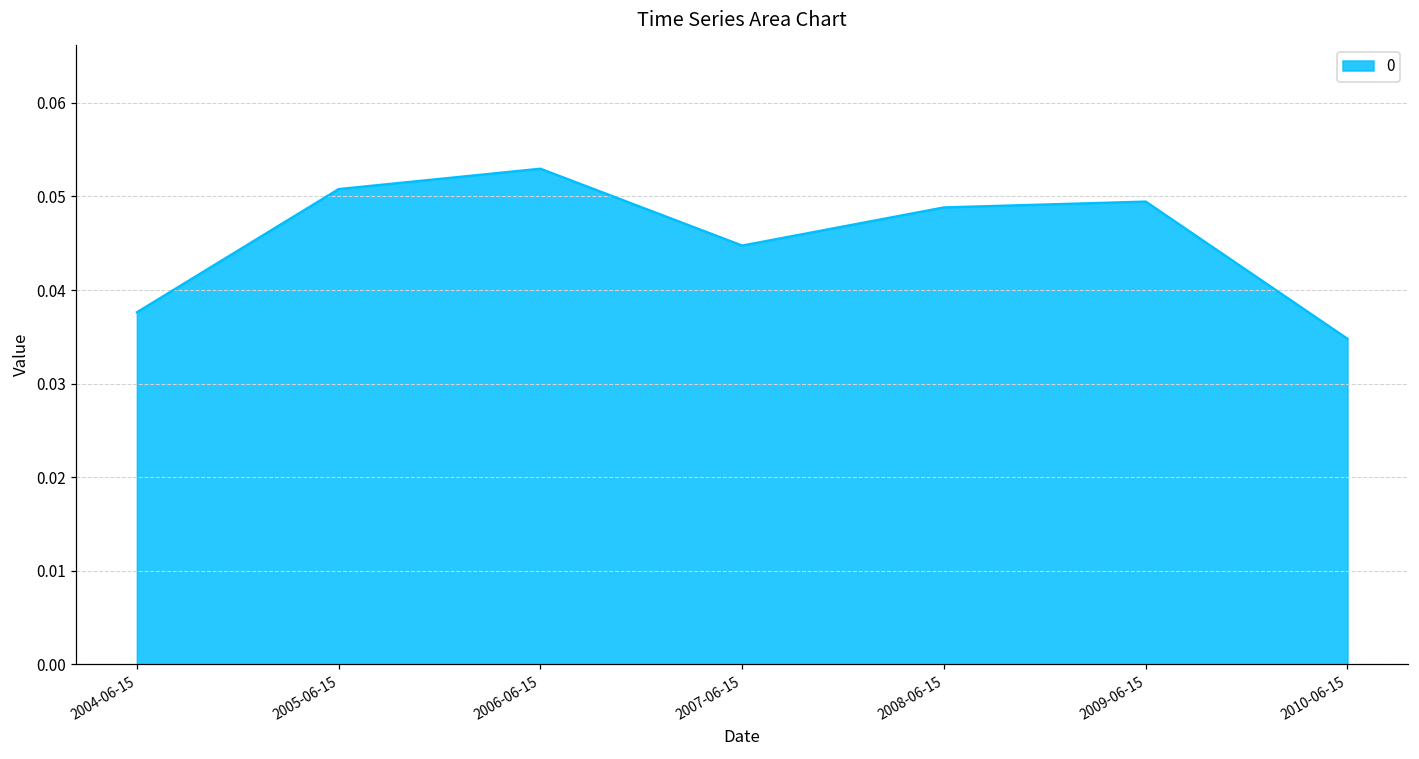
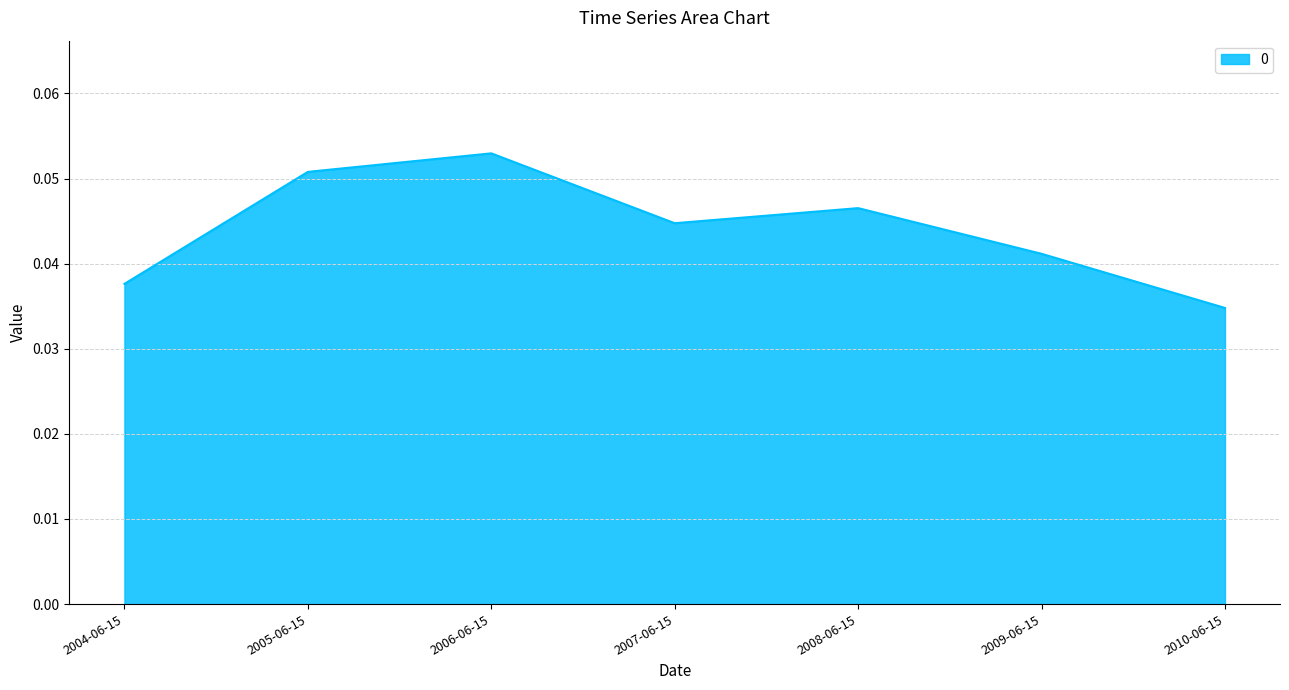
  {
    "2004-06-15": 0.038,
    "2005-06-15": 0.051,
    "2006-06-15": 0.053,
    "2007-06-15": 0.045,
-   "2008-06-15": 0.049,
-   "2009-06-15": 0.049,
+   "2008-06-15": 0.047,
+   "2009-06-15": 0.041,
    "2010-06-15": 0.035
  }
